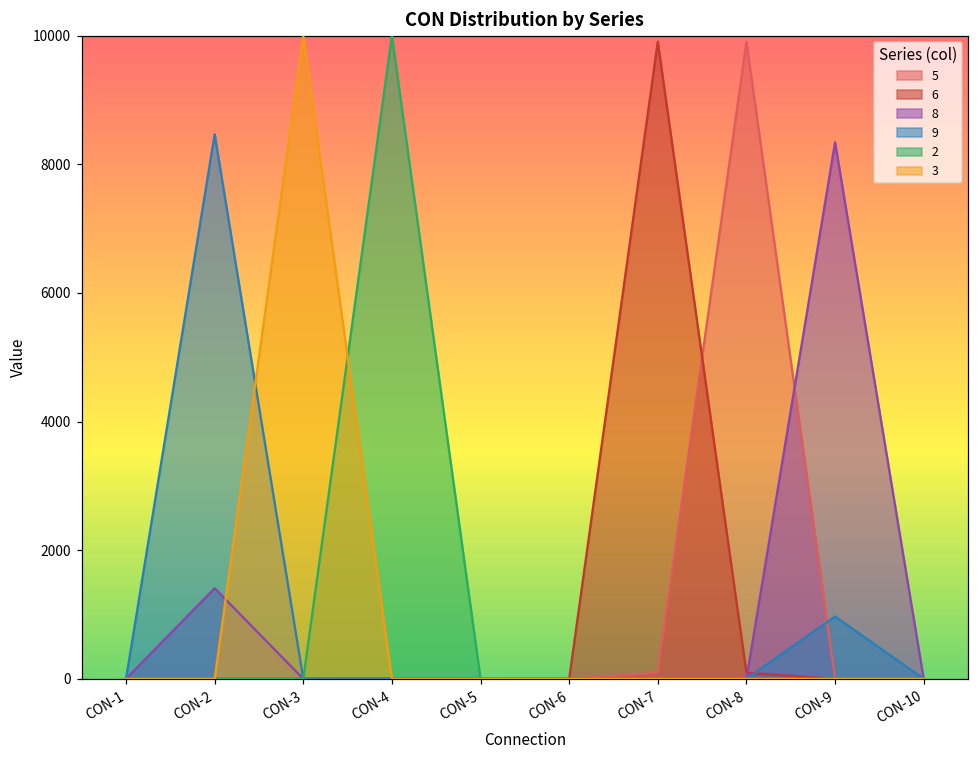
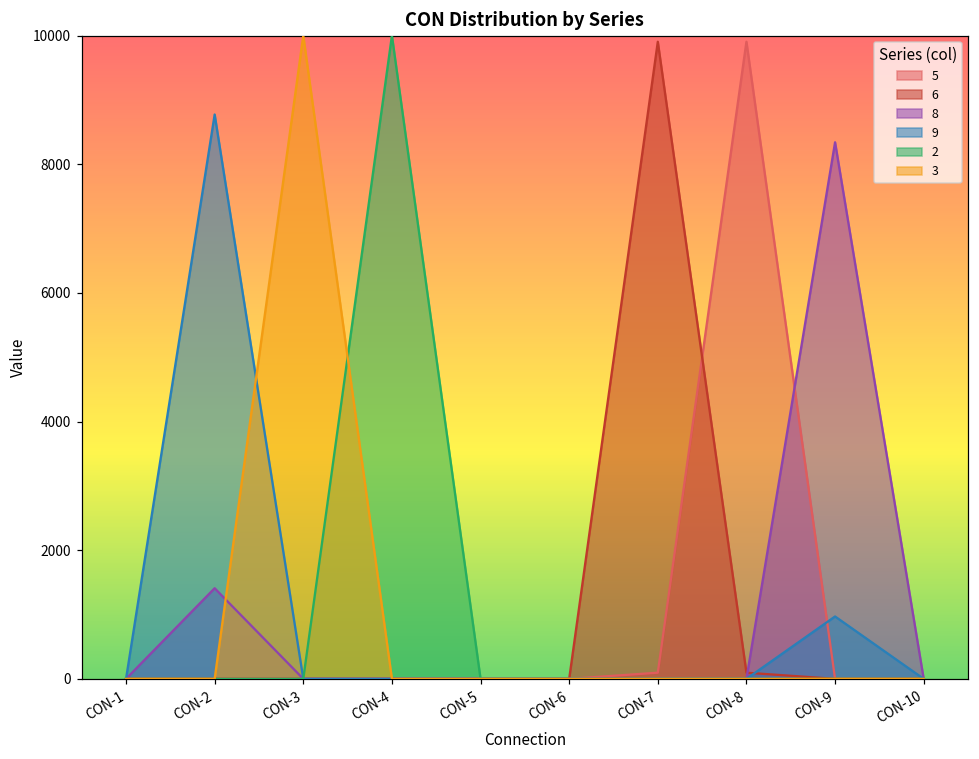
  {
    "8": {
      "CON-2": 1400,
      "CON-9": 8300
    },
    "9": {
-     "CON-2": 8500,
+     "CON-2": 8800,
      "CON-9": 1000
    },
    "2": {
      "CON-4": 10000
    },
    "3": {
      "CON-3": 10000
    }
  }
